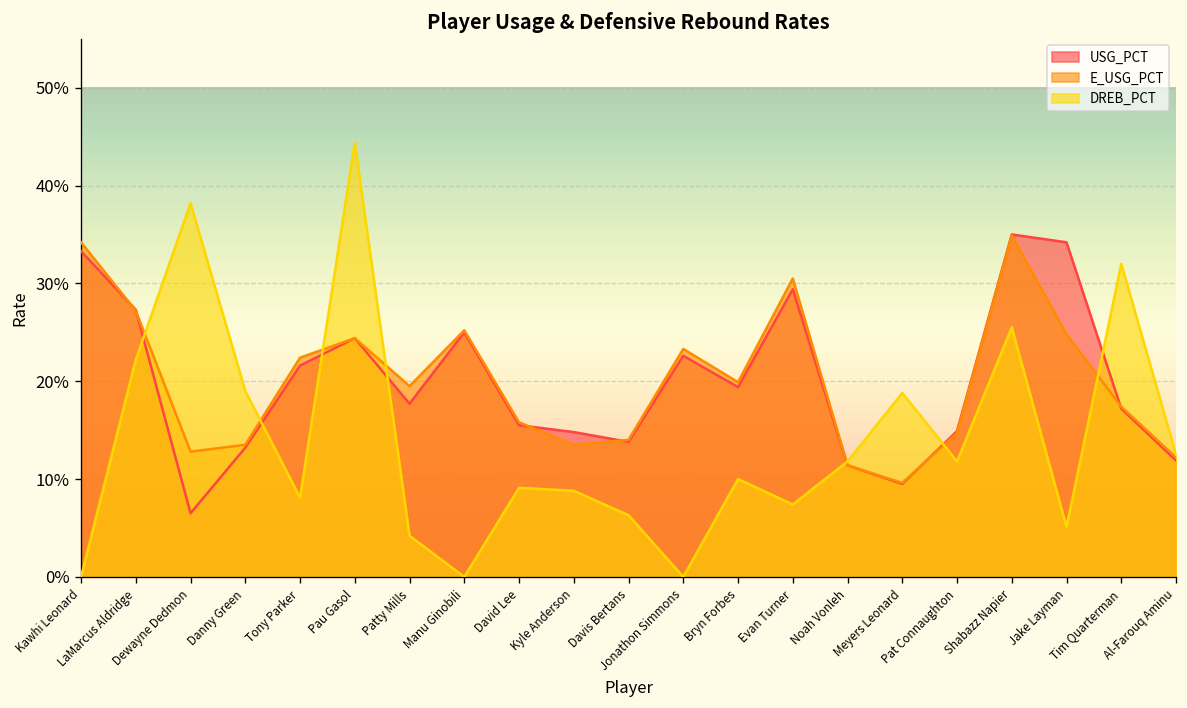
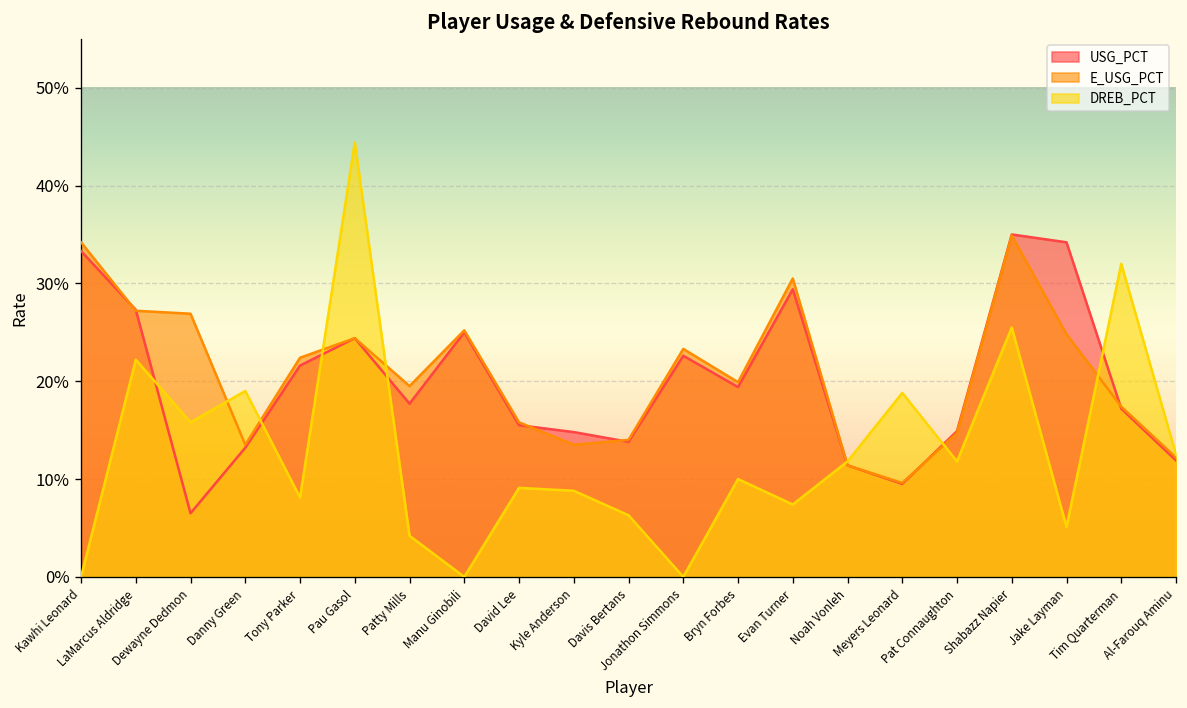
  {
    "USG_PCT": {
      "Kawhi Leonard": "33%",
      "Dewayne Dedmon": "7%",
      "Tony Parker": "22%",
      "Patty Mills": "18%",
      "Kyle Anderson": "15%",
      "Jonathon Simmons": "23%",
      "Bryn Forbes": "19%",
      "Evan Turner": "29%",
      "Jake Layman": "34%"
    },
    "E_USG_PCT": {
      "Kawhi Leonard": "34%",
-     "Dewayne Dedmon": "13%",
+     "Dewayne Dedmon": "27%",
      "Tony Parker": "22%",
      "Patty Mills": "20%",
      "Kyle Anderson": "14%",
      "Jonathon Simmons": "23%",
      "Bryn Forbes": "20%",
      "Evan Turner": "31%",
      "Jake Layman": "25%"
    },
    "DREB_PCT": {
      "Kawhi Leonard": "0%",
      "LaMarcus Aldridge": "22%",
-     "Dewayne Dedmon": "38%",
+     "Dewayne Dedmon": "16%",
      "Danny Green": "19%",
      "Tony Parker": "8%",
      "Pau Gasol": "44%",
      "Patty Mills": "4%",
      "Manu Ginobili": "0%",
      "David Lee": "9%",
      "Kyle Anderson": "9%",
      "Davis Bertans": "6%",
      "Jonathon Simmons": "0%",
      "Bryn Forbes": "10%",
      "Evan Turner": "7%",
      "Noah Vonleh": "12%",
      "Meyers Leonard": "19%",
      "Pat Connaughton": "12%",
      "Shabazz Napier": "26%",
      "Jake Layman": "5%",
      "Tim Quarterman": "32%"
    }
  }
